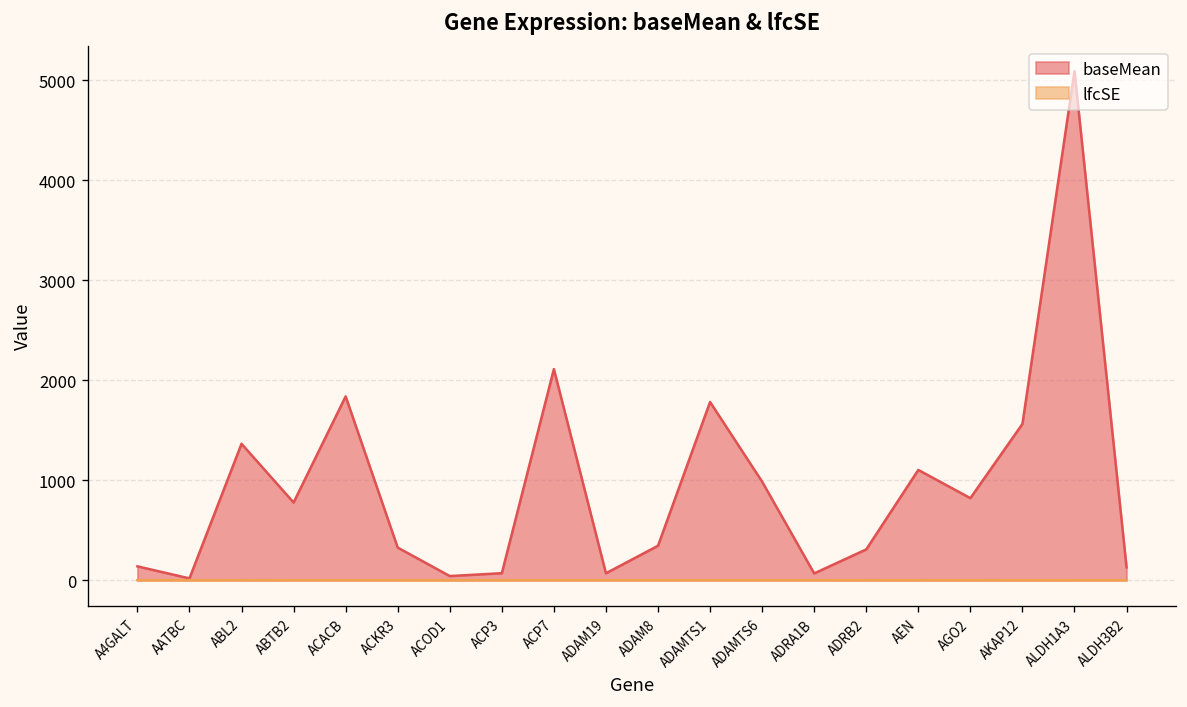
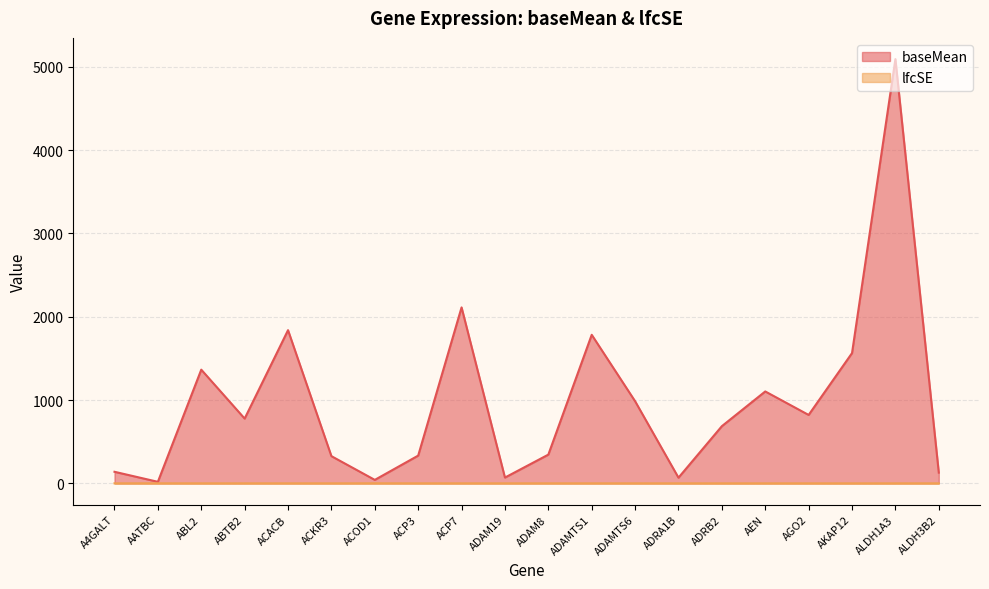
  {
    "baseMean": {
      "A4GALT": 100,
      "ABL2": 1400,
      "ABTB2": 800,
      "ACACB": 1800,
      "ACKR3": 300,
      "ACOD1": 0,
-     "ACP3": 100,
+     "ACP3": 300,
      "ACP7": 2100,
      "ADAM19": 100,
      "ADAM8": 300,
      "ADAMTS1": 1800,
      "ADAMTS6": 1000,
      "ADRA1B": 100,
-     "ADRB2": 300,
+     "ADRB2": 700,
      "AEN": 1100,
      "AGO2": 800,
      "AKAP12": 1600,
      "ALDH3B2": 100
    },
    "lfcSE": {
      "A4GALT": 0,
      "ABL2": 0,
      "ABTB2": 0,
      "ACACB": 0,
      "ACKR3": 0,
      "ACOD1": 0,
      "ACP3": 0,
      "ACP7": 0,
      "ADAM19": 0,
      "ADAM8": 0,
      "ADAMTS1": 0,
      "ADAMTS6": 0,
      "ADRA1B": 0,
      "ADRB2": 0,
      "AEN": 0,
      "AGO2": 0,
      "AKAP12": 0,
      "ALDH1A3": 0,
      "ALDH3B2": 0
    }
  }
